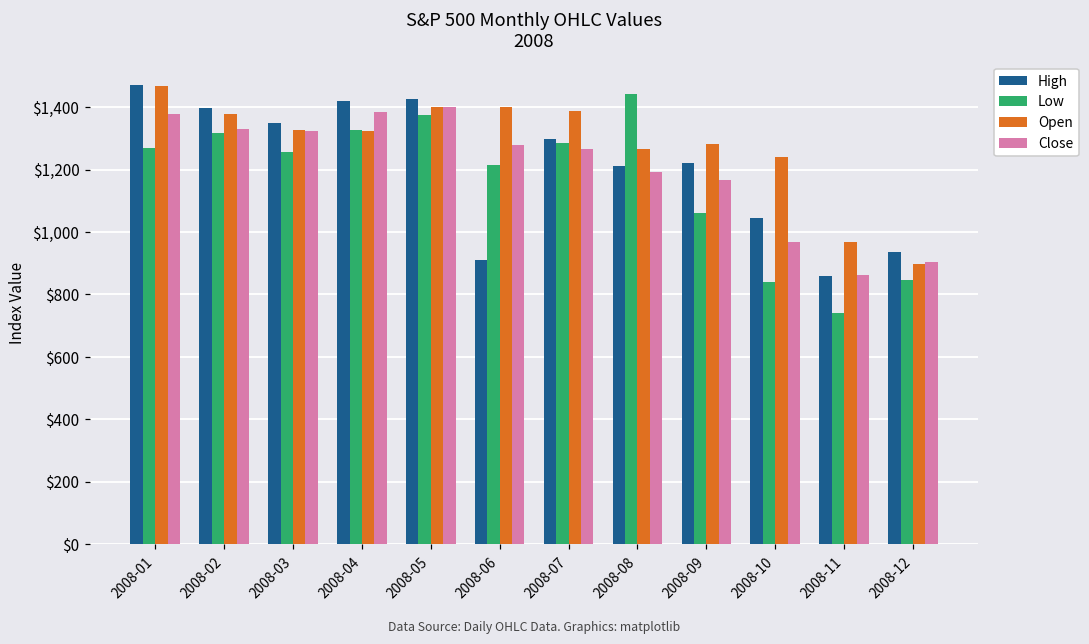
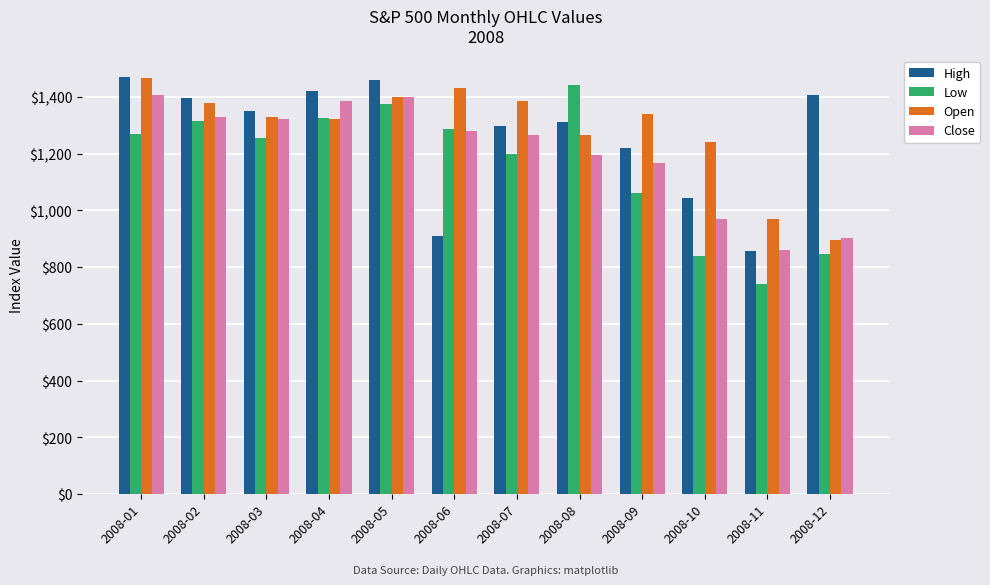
  {
    "High": {
      "2008-01": "$1,470",
      "2008-02": "$1,400",
      "2008-03": "$1,350",
      "2008-04": "$1,420",
-     "2008-05": "$1,430",
+     "2008-05": "$1,460",
      "2008-06": "$910",
      "2008-07": "$1,300",
-     "2008-08": "$1,210",
+     "2008-08": "$1,310",
      "2008-09": "$1,220",
      "2008-10": "$1,040",
      "2008-11": "$860",
-     "2008-12": "$930"
+     "2008-12": "$1,410"
    },
    "Low": {
      "2008-01": "$1,270",
      "2008-02": "$1,320",
      "2008-03": "$1,260",
      "2008-04": "$1,330",
      "2008-05": "$1,380",
-     "2008-06": "$1,210",
-     "2008-07": "$1,280",
+     "2008-06": "$1,290",
+     "2008-07": "$1,200",
      "2008-08": "$1,440",
      "2008-09": "$1,060",
      "2008-10": "$840",
      "2008-11": "$740",
      "2008-12": "$850"
    },
    "Open": {
      "2008-01": "$1,470",
      "2008-02": "$1,380",
      "2008-03": "$1,330",
      "2008-04": "$1,320",
      "2008-05": "$1,400",
-     "2008-06": "$1,400",
+     "2008-06": "$1,430",
      "2008-07": "$1,390",
      "2008-08": "$1,270",
-     "2008-09": "$1,280",
+     "2008-09": "$1,340",
      "2008-10": "$1,240",
      "2008-11": "$970",
      "2008-12": "$900"
    },
    "Close": {
-     "2008-01": "$1,380",
+     "2008-01": "$1,410",
      "2008-02": "$1,330",
      "2008-03": "$1,320",
      "2008-04": "$1,390",
      "2008-05": "$1,400",
      "2008-06": "$1,280",
      "2008-07": "$1,270",
      "2008-08": "$1,190",
      "2008-09": "$1,170",
      "2008-10": "$970",
      "2008-11": "$860",
      "2008-12": "$900"
    }
  }
